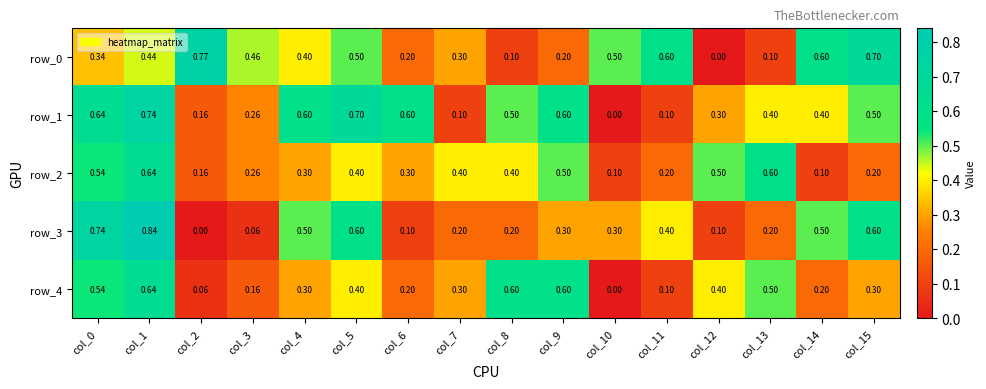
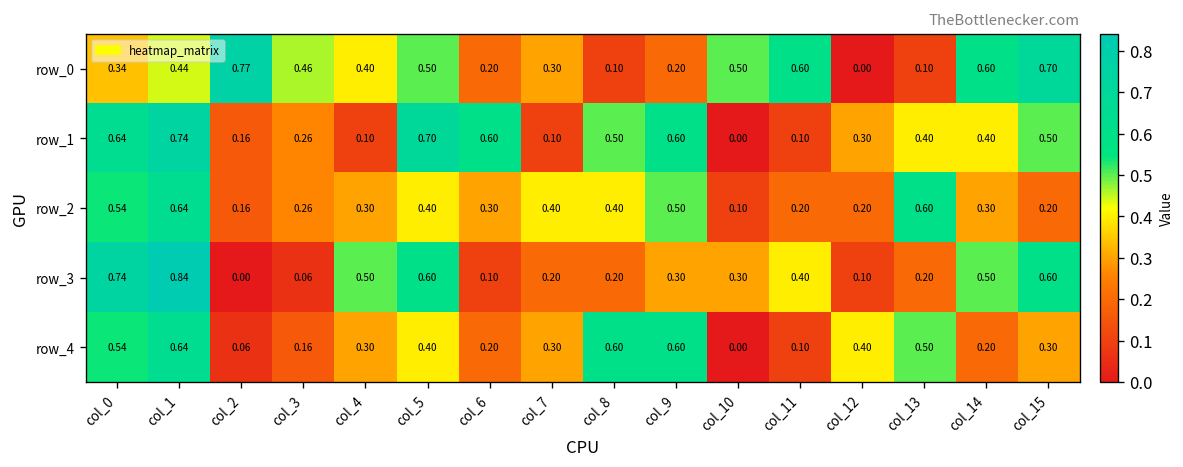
  {
    "row_0": {
      "col_0": 0.34,
      "col_1": 0.44,
      "col_2": 0.77,
      "col_3": 0.46,
      "col_4": 0.40,
      "col_5": 0.50,
      "col_6": 0.20,
      "col_7": 0.30,
      "col_8": 0.10,
      "col_9": 0.20,
      "col_10": 0.50,
      "col_11": 0.60,
      "col_12": 0.00,
      "col_13": 0.10,
      "col_14": 0.60,
      "col_15": 0.70
    },
    "row_1": {
      "col_0": 0.64,
      "col_1": 0.74,
      "col_2": 0.16,
      "col_3": 0.26,
-     "col_4": 0.60,
+     "col_4": 0.10,
      "col_5": 0.70,
      "col_6": 0.60,
      "col_7": 0.10,
      "col_8": 0.50,
      "col_9": 0.60,
      "col_10": 0.00,
      "col_11": 0.10,
      "col_12": 0.30,
      "col_13": 0.40,
      "col_14": 0.40,
      "col_15": 0.50
    },
    "row_2": {
      "col_0": 0.54,
      "col_1": 0.64,
      "col_2": 0.16,
      "col_3": 0.26,
      "col_4": 0.30,
      "col_5": 0.40,
      "col_6": 0.30,
      "col_7": 0.40,
      "col_8": 0.40,
      "col_9": 0.50,
      "col_10": 0.10,
      "col_11": 0.20,
-     "col_12": 0.50,
+     "col_12": 0.20,
      "col_13": 0.60,
-     "col_14": 0.10,
+     "col_14": 0.30,
      "col_15": 0.20
    },
    "row_3": {
      "col_0": 0.74,
      "col_1": 0.84,
      "col_2": 0.00,
      "col_3": 0.06,
      "col_4": 0.50,
      "col_5": 0.60,
      "col_6": 0.10,
      "col_7": 0.20,
      "col_8": 0.20,
      "col_9": 0.30,
      "col_10": 0.30,
      "col_11": 0.40,
      "col_12": 0.10,
      "col_13": 0.20,
      "col_14": 0.50,
      "col_15": 0.60
    },
    "row_4": {
      "col_0": 0.54,
      "col_1": 0.64,
      "col_2": 0.06,
      "col_3": 0.16,
      "col_4": 0.30,
      "col_5": 0.40,
      "col_6": 0.20,
      "col_7": 0.30,
      "col_8": 0.60,
      "col_9": 0.60,
      "col_10": 0.00,
      "col_11": 0.10,
      "col_12": 0.40,
      "col_13": 0.50,
      "col_14": 0.20,
      "col_15": 0.30
    }
  }
